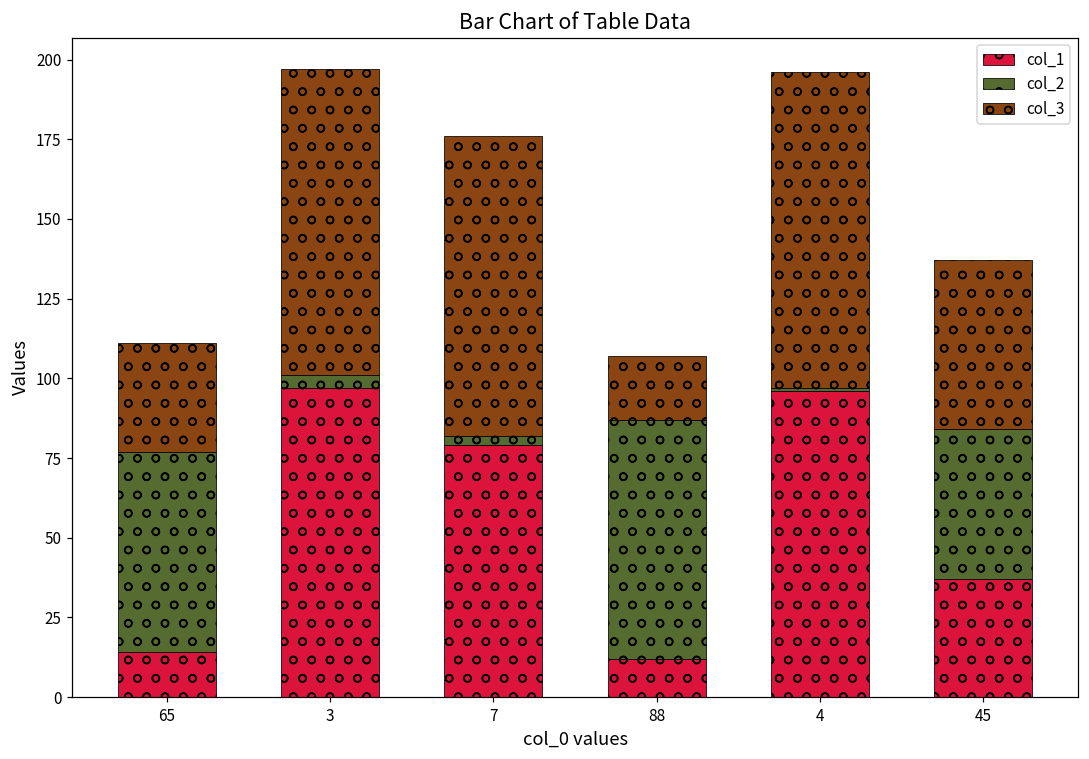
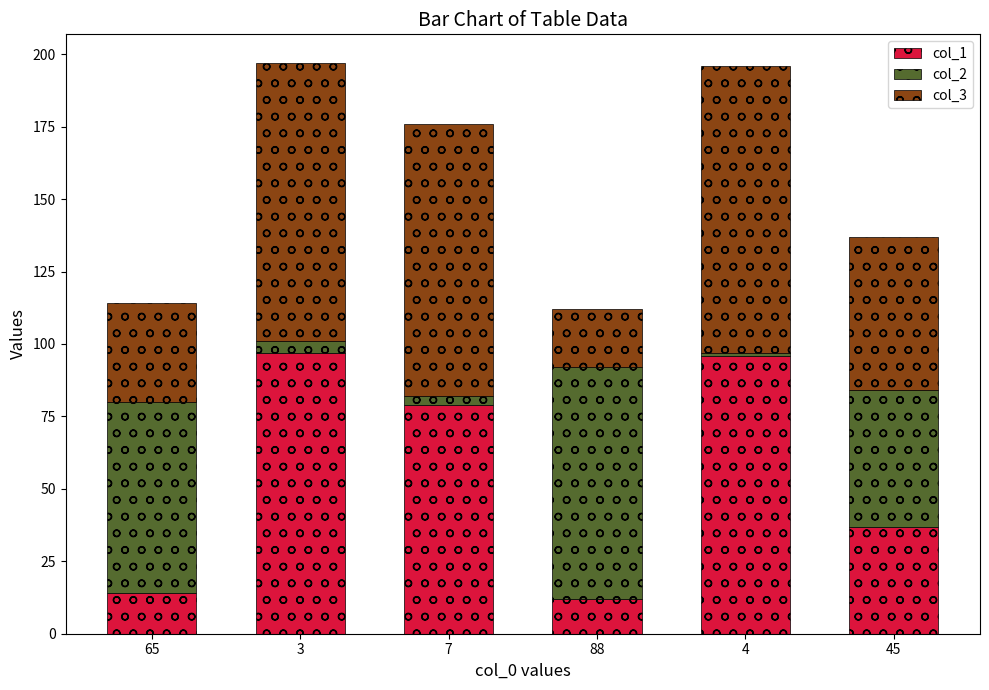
  {
    "col_1": {
      "65": 14,
      "3": 97,
      "7": 79,
      "88": 12,
      "4": 96,
      "45": 37
    },
    "col_2": {
-     "65": 63,
+     "65": 66,
      "3": 4,
      "7": 3,
-     "88": 75,
+     "88": 80,
      "4": 1,
      "45": 47
    },
    "col_3": {
      "65": 34,
      "3": 96,
      "7": 94,
      "88": 20,
      "4": 99,
      "45": 53
    }
  }
